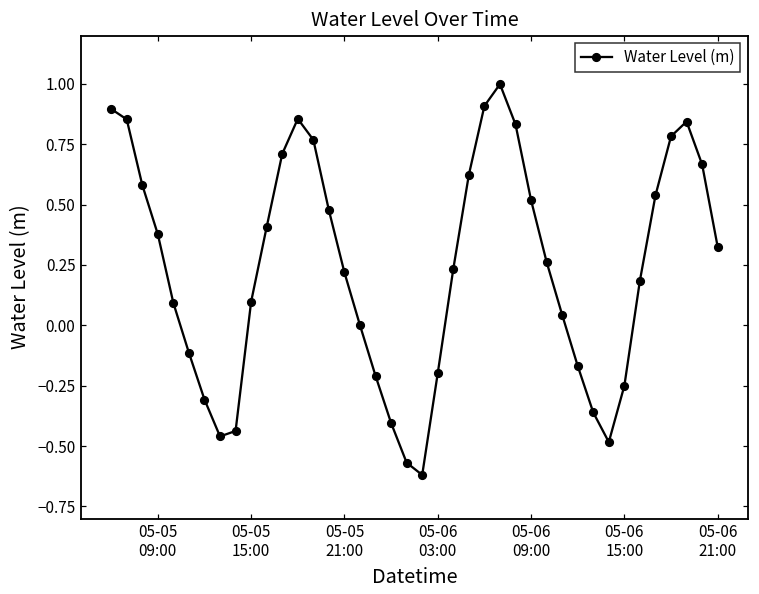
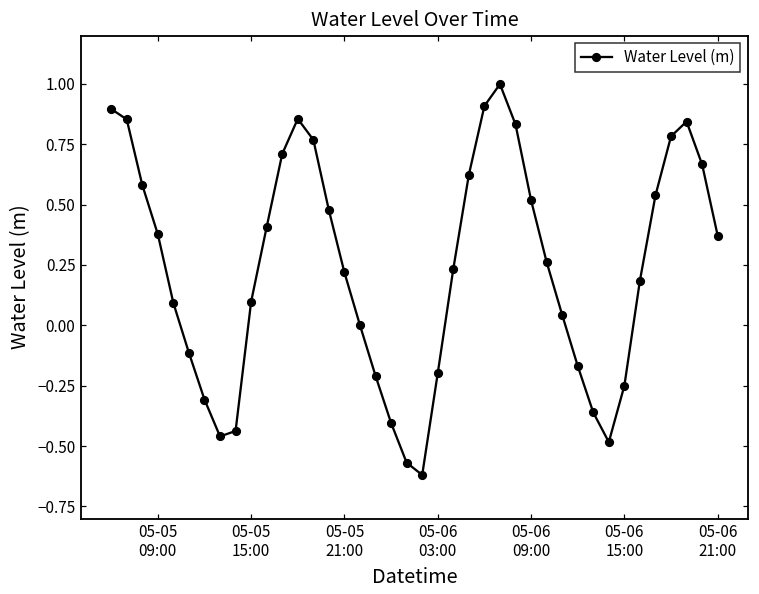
  {
    "05-05 09:00": 0.38,
    "05-05 15:00": 0.10,
    "05-05 21:00": 0.22,
    "05-06 03:00": -0.20,
    "05-06 09:00": 0.52,
    "05-06 15:00": -0.25,
-   "05-06 21:00": 0.33
+   "05-06 21:00": 0.37
  }
